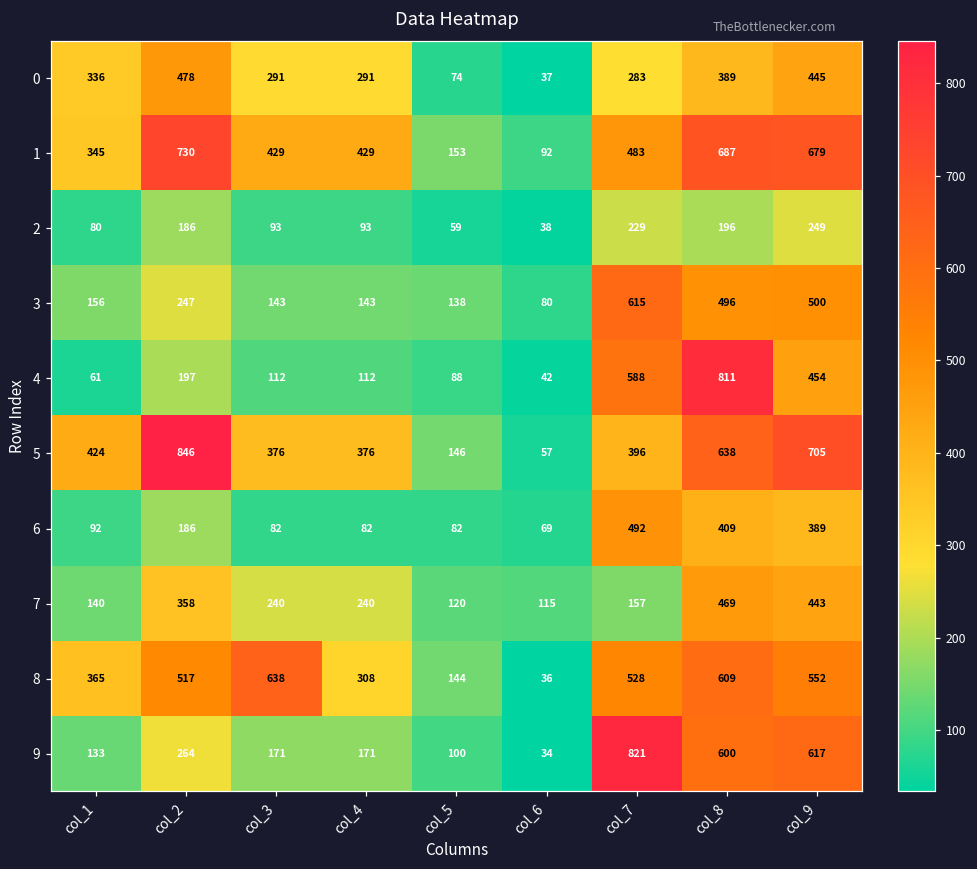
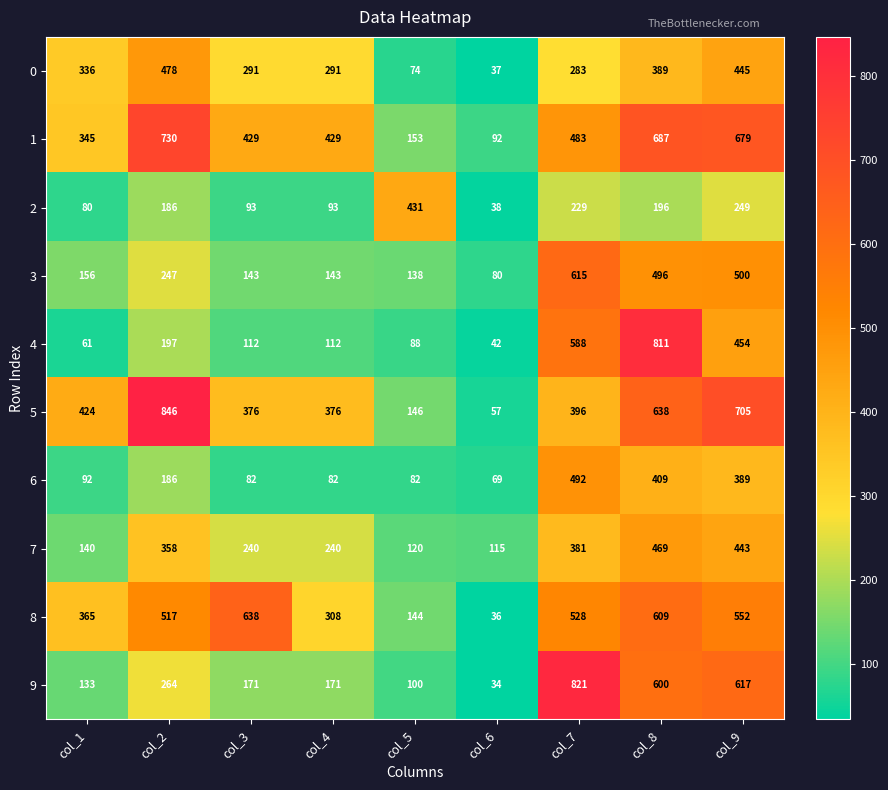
  {
    "0": {
      "col_1": 336,
      "col_2": 478,
      "col_3": 291,
      "col_4": 291,
      "col_5": 74,
      "col_6": 37,
      "col_7": 283,
      "col_8": 389,
      "col_9": 445
    },
    "1": {
      "col_1": 345,
      "col_2": 730,
      "col_3": 429,
      "col_4": 429,
      "col_5": 153,
      "col_6": 92,
      "col_7": 483,
      "col_8": 687,
      "col_9": 679
    },
    "2": {
      "col_1": 80,
      "col_2": 186,
      "col_3": 93,
      "col_4": 93,
-     "col_5": 59,
+     "col_5": 431,
      "col_6": 38,
      "col_7": 229,
      "col_8": 196,
      "col_9": 249
    },
    "3": {
      "col_1": 156,
      "col_2": 247,
      "col_3": 143,
      "col_4": 143,
      "col_5": 138,
      "col_6": 80,
      "col_7": 615,
      "col_8": 496,
      "col_9": 500
    },
    "4": {
      "col_1": 61,
      "col_2": 197,
      "col_3": 112,
      "col_4": 112,
      "col_5": 88,
      "col_6": 42,
      "col_7": 588,
      "col_8": 811,
      "col_9": 454
    },
    "5": {
      "col_1": 424,
      "col_2": 846,
      "col_3": 376,
      "col_4": 376,
      "col_5": 146,
      "col_6": 57,
      "col_7": 396,
      "col_8": 638,
      "col_9": 705
    },
    "6": {
      "col_1": 92,
      "col_2": 186,
      "col_3": 82,
      "col_4": 82,
      "col_5": 82,
      "col_6": 69,
      "col_7": 492,
      "col_8": 409,
      "col_9": 389
    },
    "7": {
      "col_1": 140,
      "col_2": 358,
      "col_3": 240,
      "col_4": 240,
      "col_5": 120,
      "col_6": 115,
-     "col_7": 157,
+     "col_7": 381,
      "col_8": 469,
      "col_9": 443
    },
    "8": {
      "col_1": 365,
      "col_2": 517,
      "col_3": 638,
      "col_4": 308,
      "col_5": 144,
      "col_6": 36,
      "col_7": 528,
      "col_8": 609,
      "col_9": 552
    },
    "9": {
      "col_1": 133,
      "col_2": 264,
      "col_3": 171,
      "col_4": 171,
      "col_5": 100,
      "col_6": 34,
      "col_7": 821,
      "col_8": 600,
      "col_9": 617
    }
  }
